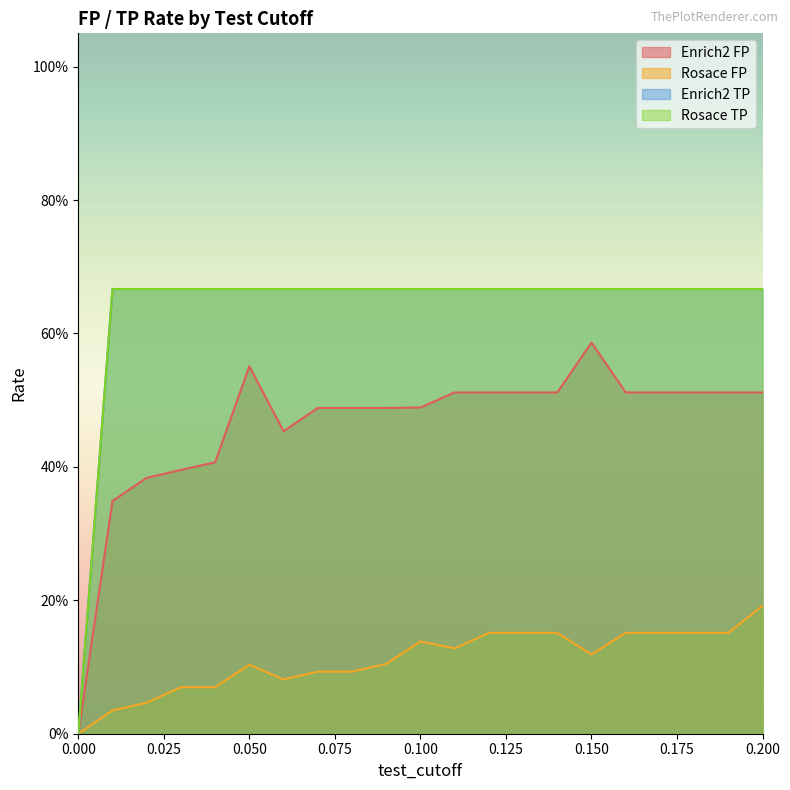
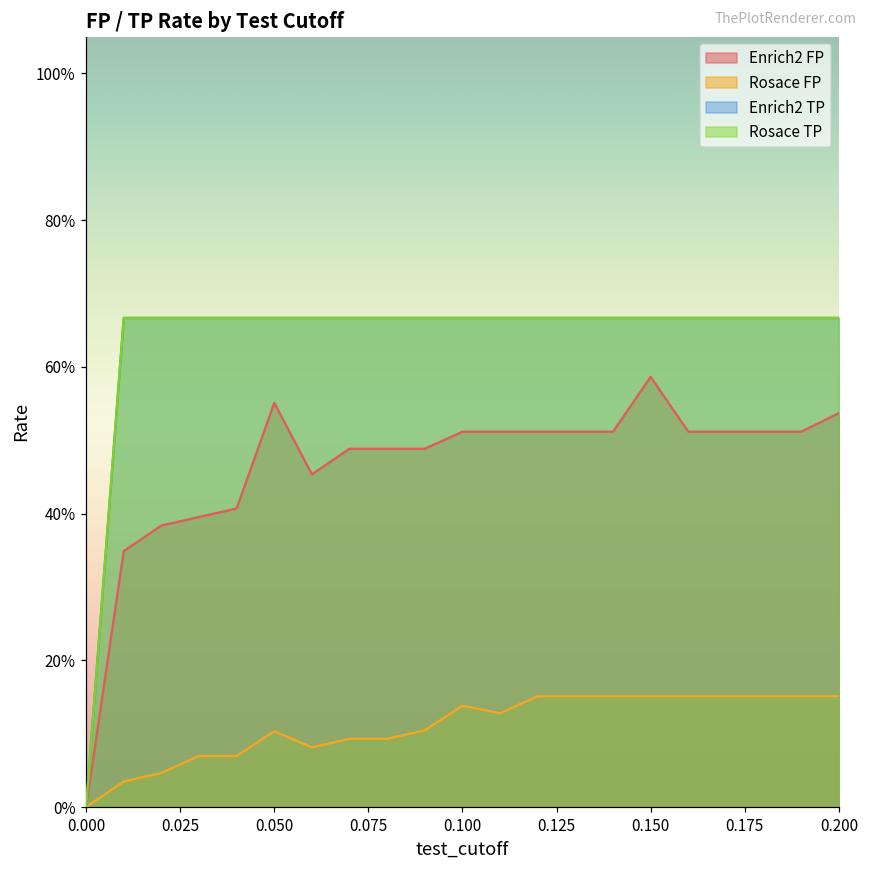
  {
    "Enrich2 FP": {
      "0.050": "55%",
-     "0.100": "49%",
+     "0.100": "51%",
      "0.150": "59%",
-     "0.200": "51%"
+     "0.200": "54%"
    },
    "Rosace FP": {
      "0.050": "10%",
      "0.100": "14%",
-     "0.150": "12%",
-     "0.200": "19%"
+     "0.150": "15%",
+     "0.200": "15%"
    },
    "Rosace TP": {
      "0.050": "67%",
      "0.100": "67%",
      "0.150": "67%",
      "0.200": "67%"
    }
  }
